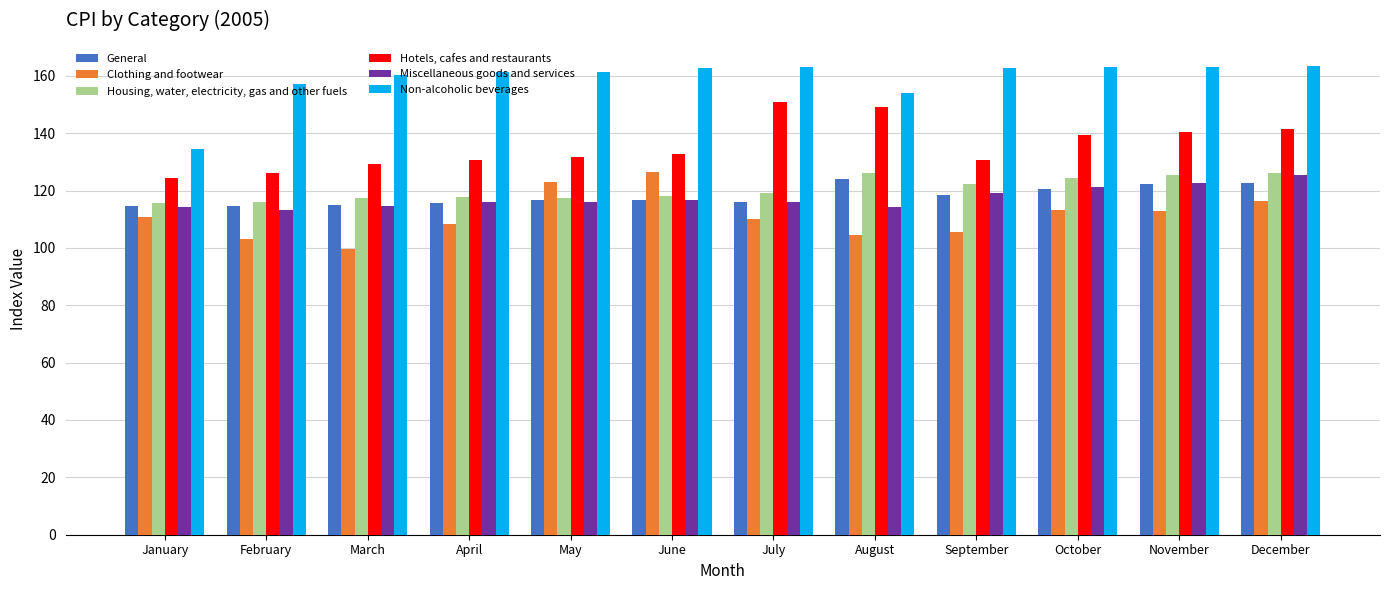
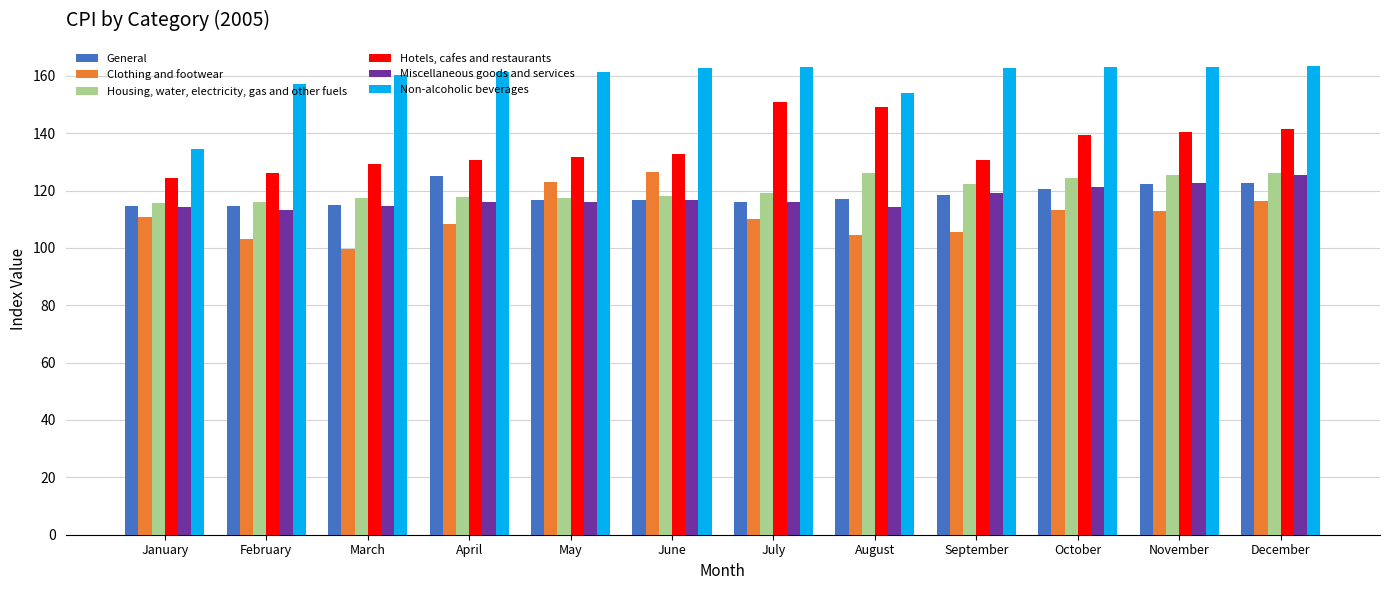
  {
    "General": {
      "January": 114,
      "February": 115,
      "March": 115,
-     "April": 116,
+     "April": 125,
      "May": 117,
      "June": 117,
      "July": 116,
-     "August": 124,
+     "August": 117,
      "September": 118,
      "October": 120,
      "November": 122,
      "December": 123
    },
    "Clothing and footwear": {
      "January": 111,
      "February": 103,
      "March": 100,
      "April": 108,
      "May": 123,
      "June": 126,
      "July": 110,
      "August": 104,
      "September": 106,
      "October": 113,
      "November": 113,
      "December": 117
    },
    "Housing, water, electricity, gas and other fuels": {
      "January": 116,
      "February": 116,
      "March": 117,
      "April": 118,
      "May": 117,
      "June": 118,
      "July": 119,
      "August": 126,
      "September": 122,
      "October": 124,
      "November": 126,
      "December": 126
    },
    "Hotels, cafes and restaurants": {
      "January": 124,
      "February": 126,
      "March": 129,
      "April": 130,
      "May": 132,
      "June": 133,
      "July": 151,
      "August": 149,
      "September": 131,
      "October": 139,
      "November": 141,
      "December": 141
    },
    "Miscellaneous goods and services": {
      "January": 114,
      "February": 113,
      "March": 115,
      "April": 116,
      "May": 116,
      "June": 117,
      "July": 116,
      "August": 114,
      "September": 119,
      "October": 121,
      "November": 122,
      "December": 125
    },
    "Non-alcoholic beverages": {
      "January": 134,
      "February": 157,
      "March": 160,
      "April": 161,
      "May": 161,
      "June": 163,
      "July": 163,
      "August": 154,
      "September": 163,
      "October": 163,
      "November": 163,
      "December": 163
    }
  }
